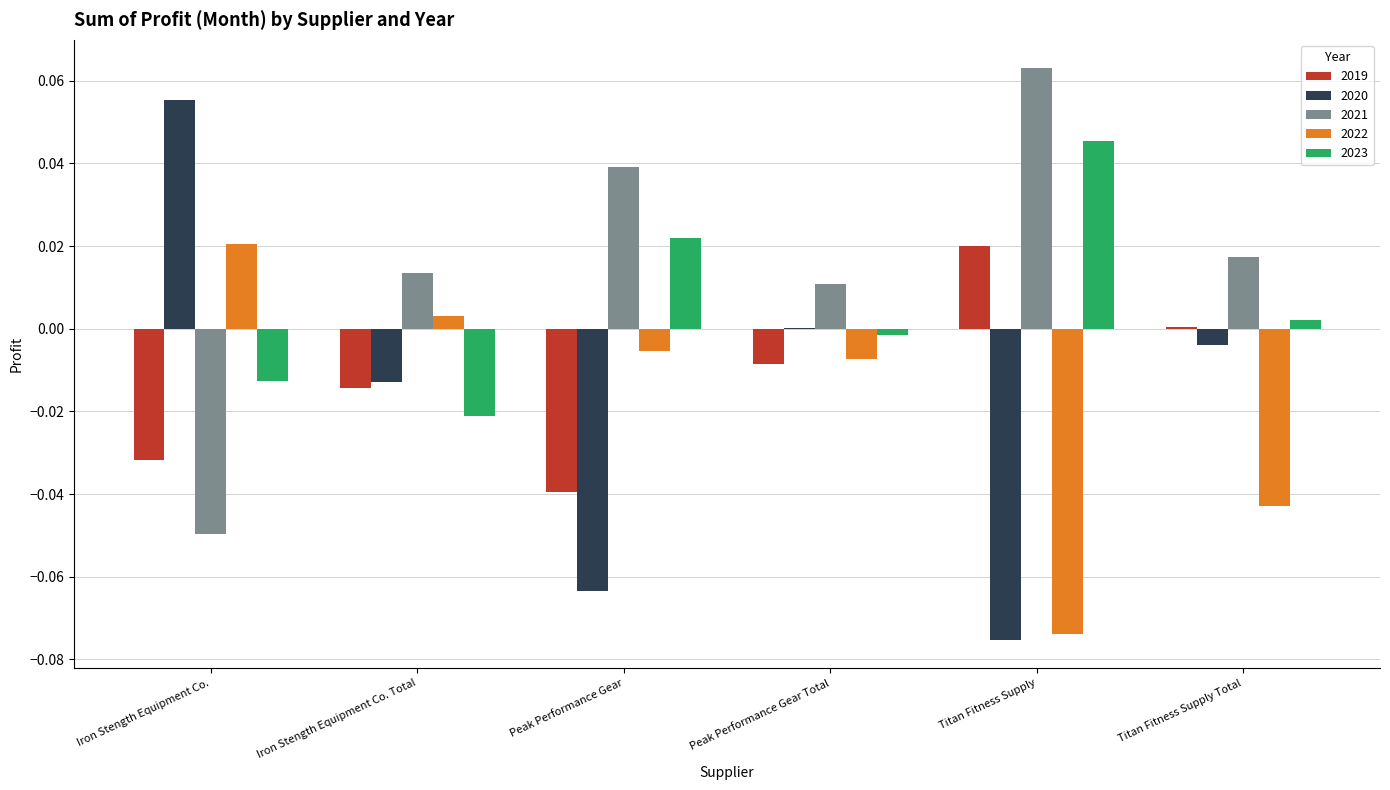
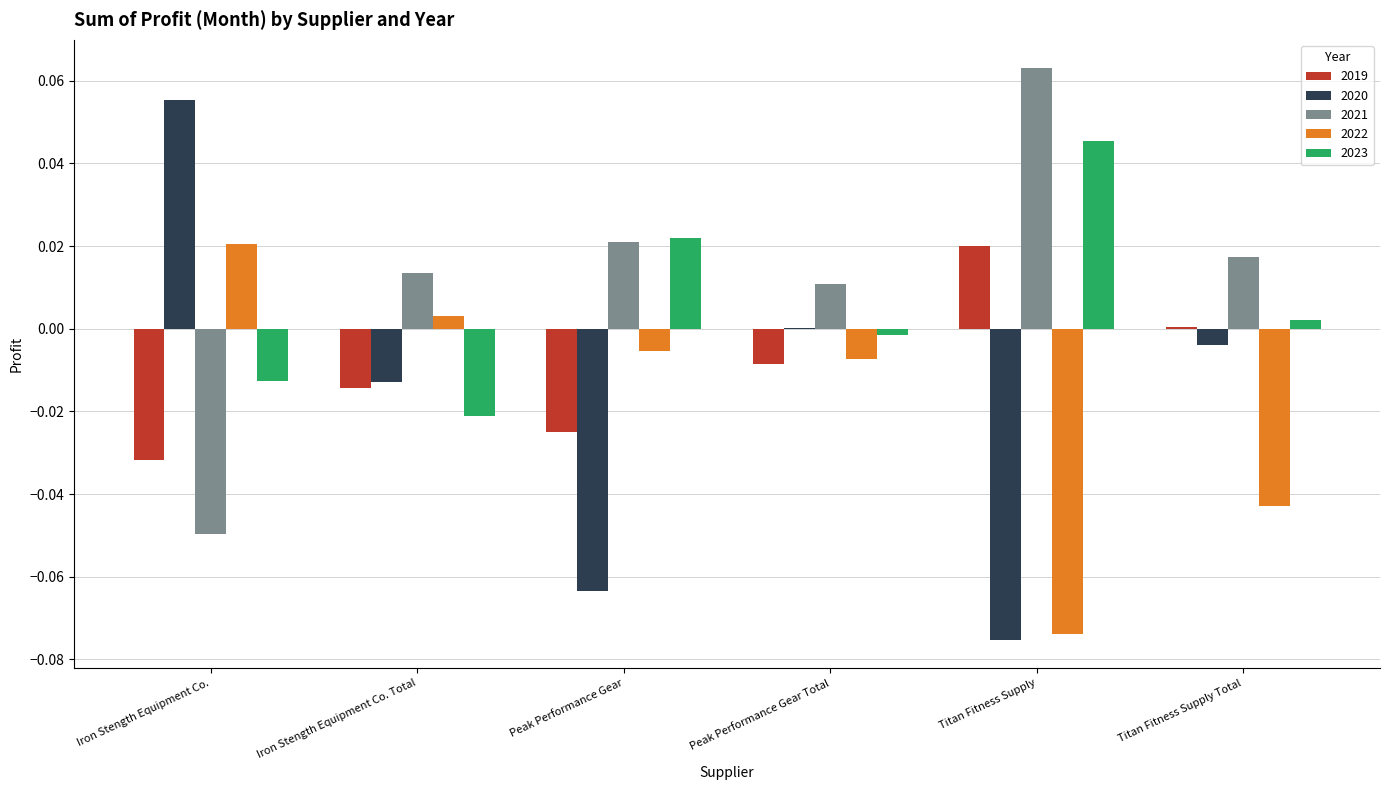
  {
    "2019": {
      "Iron Stength Equipment Co.": -0.032,
      "Iron Stength Equipment Co. Total": -0.014,
-     "Peak Performance Gear": -0.040,
+     "Peak Performance Gear": -0.025,
      "Peak Performance Gear Total": -0.009,
      "Titan Fitness Supply": 0.020
    },
    "2020": {
      "Iron Stength Equipment Co.": 0.055,
      "Iron Stength Equipment Co. Total": -0.013,
      "Peak Performance Gear": -0.063,
      "Titan Fitness Supply": -0.075,
      "Titan Fitness Supply Total": -0.004
    },
    "2021": {
      "Iron Stength Equipment Co.": -0.050,
      "Iron Stength Equipment Co. Total": 0.013,
-     "Peak Performance Gear": 0.039,
+     "Peak Performance Gear": 0.021,
      "Peak Performance Gear Total": 0.011,
      "Titan Fitness Supply": 0.063,
      "Titan Fitness Supply Total": 0.017
    },
    "2022": {
      "Iron Stength Equipment Co.": 0.021,
      "Iron Stength Equipment Co. Total": 0.003,
      "Peak Performance Gear": -0.005,
      "Peak Performance Gear Total": -0.007,
      "Titan Fitness Supply": -0.074,
      "Titan Fitness Supply Total": -0.043
    },
    "2023": {
      "Iron Stength Equipment Co.": -0.013,
      "Iron Stength Equipment Co. Total": -0.021,
      "Peak Performance Gear": 0.022,
      "Peak Performance Gear Total": -0.001,
      "Titan Fitness Supply": 0.045,
      "Titan Fitness Supply Total": 0.002
    }
  }
